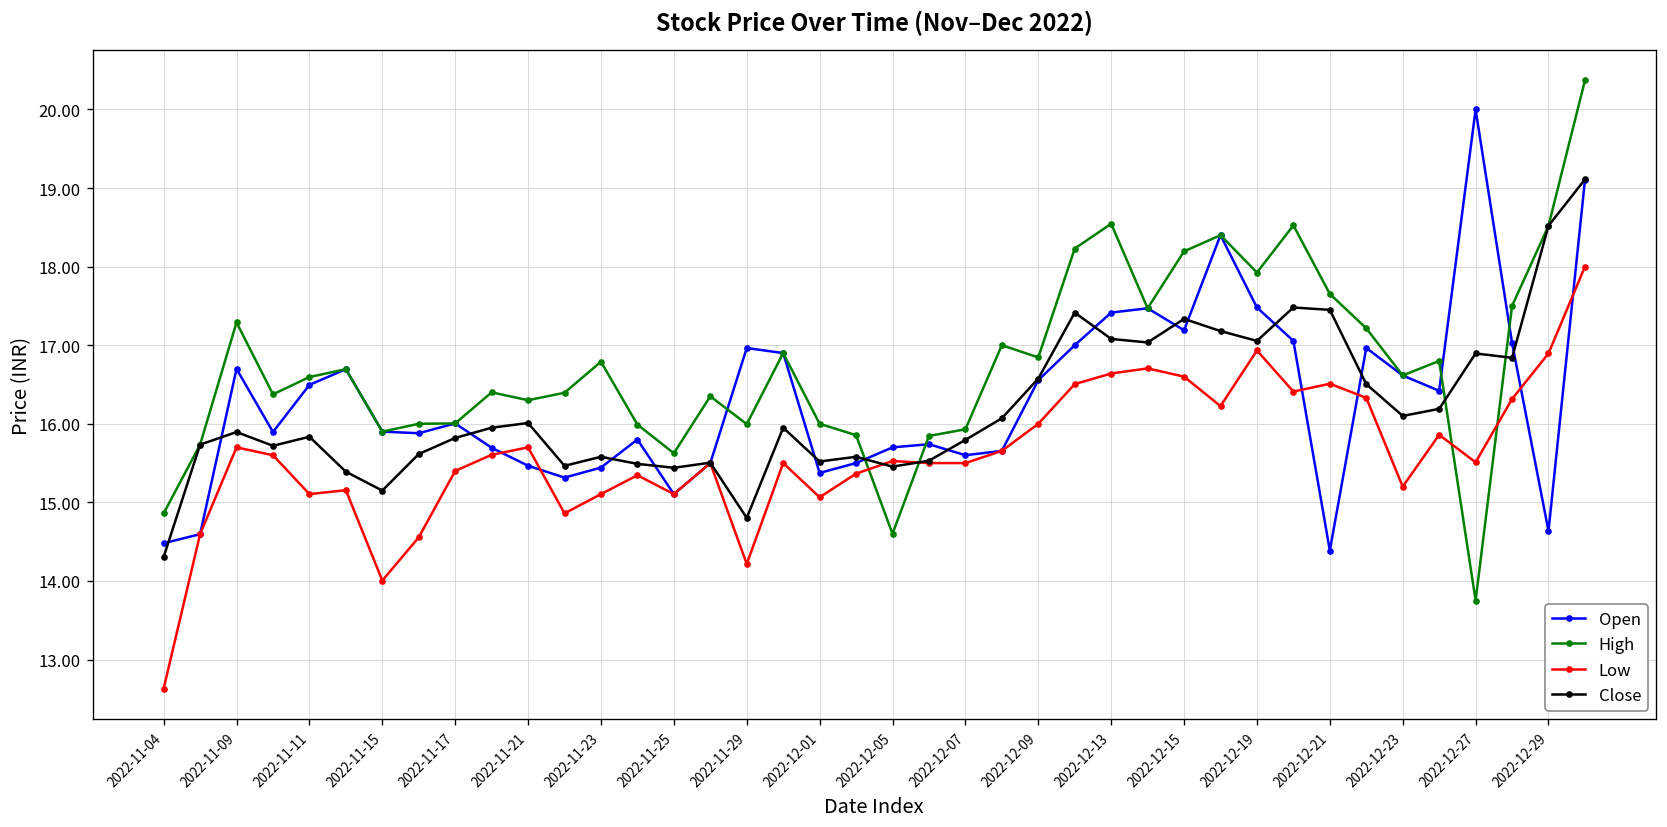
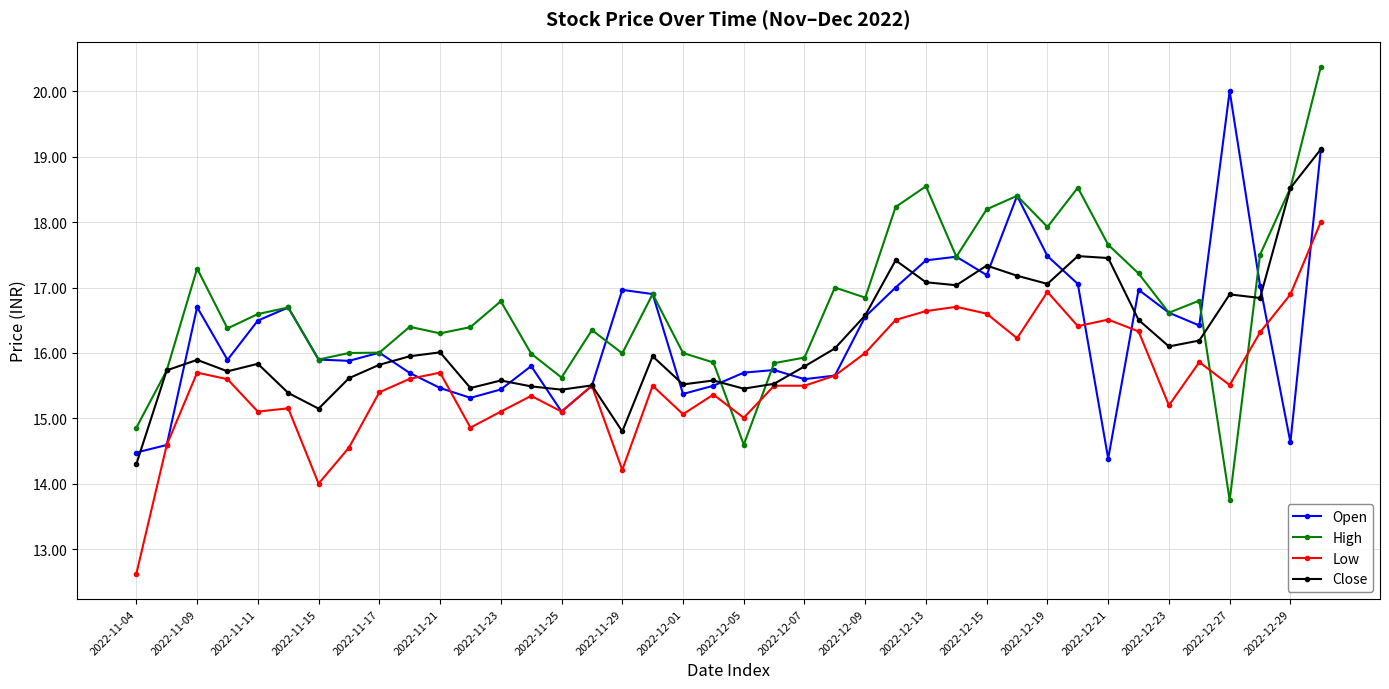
  {
    "Open": {
      "2022-11-04": 14.5,
      "2022-11-09": 16.7,
      "2022-11-11": 16.5,
      "2022-11-21": 15.5,
      "2022-11-23": 15.4,
      "2022-11-29": 17.0,
      "2022-12-01": 15.4,
      "2022-12-05": 15.7,
      "2022-12-07": 15.6,
      "2022-12-13": 17.4,
      "2022-12-15": 17.2,
      "2022-12-19": 17.5,
      "2022-12-21": 14.4,
      "2022-12-27": 20.0,
      "2022-12-29": 14.6
    },
    "High": {
      "2022-11-04": 14.9,
      "2022-11-09": 17.3,
      "2022-11-11": 16.6,
      "2022-11-21": 16.3,
      "2022-11-23": 16.8,
      "2022-11-25": 15.6,
      "2022-11-29": 16.0,
      "2022-12-01": 16.0,
      "2022-12-05": 14.6,
      "2022-12-07": 15.9,
      "2022-12-09": 16.8,
      "2022-12-13": 18.5,
      "2022-12-15": 18.2,
      "2022-12-19": 17.9,
      "2022-12-21": 17.7,
      "2022-12-27": 13.8
    },
    "Low": {
      "2022-11-04": 12.6,
      "2022-11-09": 15.7,
      "2022-11-11": 15.1,
      "2022-11-15": 14.0,
      "2022-11-17": 15.4,
      "2022-11-21": 15.7,
      "2022-11-23": 15.1,
      "2022-11-29": 14.2,
      "2022-12-01": 15.1,
-     "2022-12-05": 15.5,
+     "2022-12-05": 15.0,
      "2022-12-07": 15.5,
      "2022-12-09": 16.0,
      "2022-12-13": 16.6,
      "2022-12-15": 16.6,
      "2022-12-19": 16.9,
      "2022-12-21": 16.5,
      "2022-12-23": 15.2,
      "2022-12-27": 15.5,
      "2022-12-29": 16.9
    },
    "Close": {
      "2022-11-04": 14.3,
      "2022-11-09": 15.9,
      "2022-11-11": 15.8,
      "2022-11-15": 15.1,
      "2022-11-17": 15.8,
      "2022-11-21": 16.0,
      "2022-11-23": 15.6,
      "2022-11-25": 15.4,
      "2022-11-29": 14.8,
      "2022-12-01": 15.5,
      "2022-12-05": 15.5,
      "2022-12-07": 15.8,
      "2022-12-13": 17.1,
      "2022-12-15": 17.3,
      "2022-12-19": 17.1,
      "2022-12-21": 17.5,
      "2022-12-23": 16.1,
      "2022-12-27": 16.9
    }
  }
